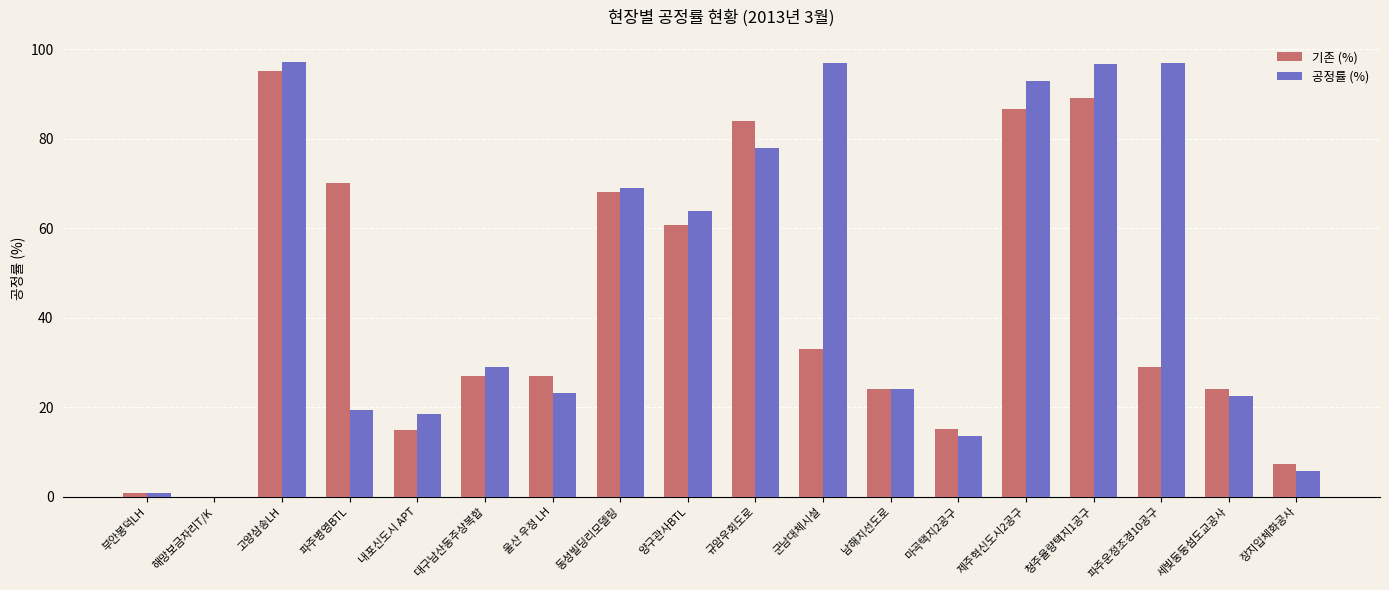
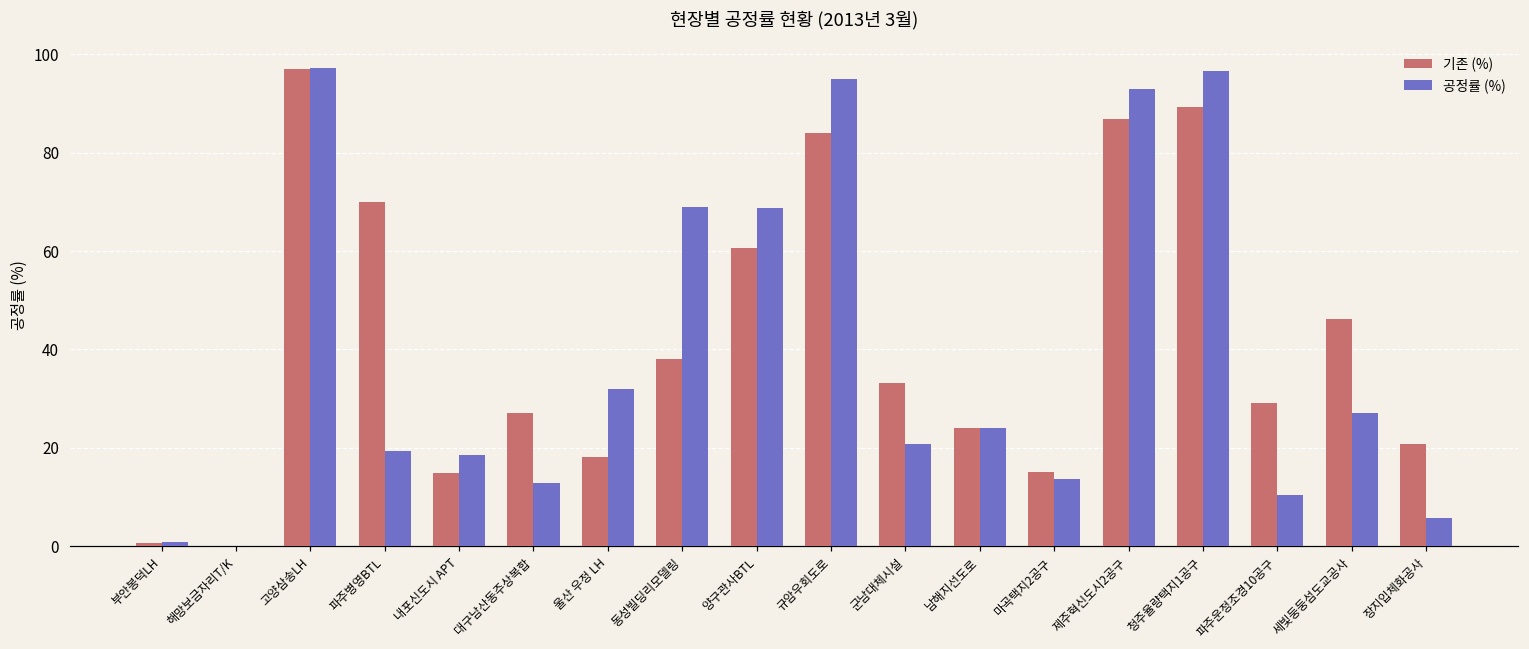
  {
    "기존 (%)": {
      "부안봉덕LH": 1,
      "해망보금자리T/K": 0,
-     "고양삼송LH": 95,
+     "고양삼송LH": 97,
      "파주병영BTL": 70,
      "내포신도시 APT": 15,
      "대구남산동주상복합": 27,
-     "울산 우정 LH": 27,
-     "동성빌딩리모델링": 68,
+     "울산 우정 LH": 18,
+     "동성빌딩리모델링": 38,
      "양구관사BTL": 61,
      "규암우회도로": 84,
      "군남대체시설": 33,
      "남해지선도로": 24,
      "마곡택지2공구": 15,
      "제주혁신도시2공구": 87,
      "청주율량택지1공구": 89,
      "파주운정조경10공구": 29,
-     "세빛둥둥섬도교공사": 24,
-     "장지입체화공사": 7
+     "세빛둥둥섬도교공사": 46,
+     "장지입체화공사": 21
    },
    "공정률 (%)": {
      "부안봉덕LH": 1,
      "해망보금자리T/K": 0,
      "고양삼송LH": 97,
      "파주병영BTL": 19,
      "내포신도시 APT": 19,
-     "대구남산동주상복합": 29,
-     "울산 우정 LH": 23,
+     "대구남산동주상복합": 13,
+     "울산 우정 LH": 32,
      "동성빌딩리모델링": 69,
-     "양구관사BTL": 64,
-     "규암우회도로": 78,
-     "군남대체시설": 97,
+     "양구관사BTL": 69,
+     "규암우회도로": 95,
+     "군남대체시설": 21,
      "남해지선도로": 24,
      "마곡택지2공구": 14,
      "제주혁신도시2공구": 93,
      "청주율량택지1공구": 97,
-     "파주운정조경10공구": 97,
-     "세빛둥둥섬도교공사": 22,
+     "파주운정조경10공구": 10,
+     "세빛둥둥섬도교공사": 27,
      "장지입체화공사": 6
    }
  }
